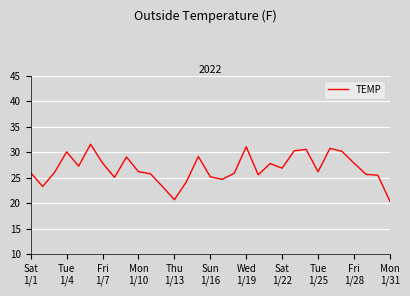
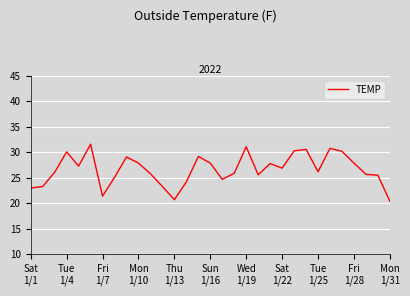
  {
-   "Sat 1/1": 26,
+   "Sat 1/1": 23,
    "Tue 1/4": 30,
-   "Fri 1/7": 28,
-   "Mon 1/10": 26,
+   "Fri 1/7": 21,
+   "Mon 1/10": 28,
    "Thu 1/13": 21,
-   "Sun 1/16": 25,
+   "Sun 1/16": 28,
    "Wed 1/19": 31,
    "Sat 1/22": 27,
    "Tue 1/25": 26,
    "Fri 1/28": 28,
    "Mon 1/31": 20
  }
